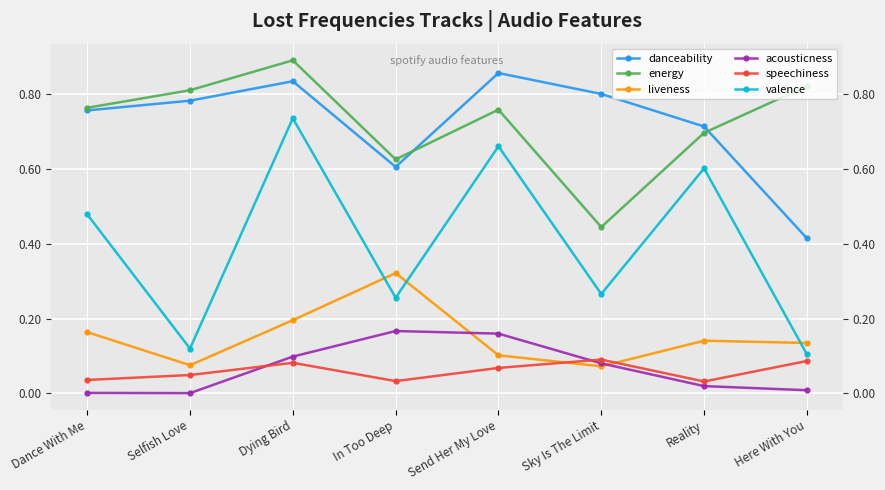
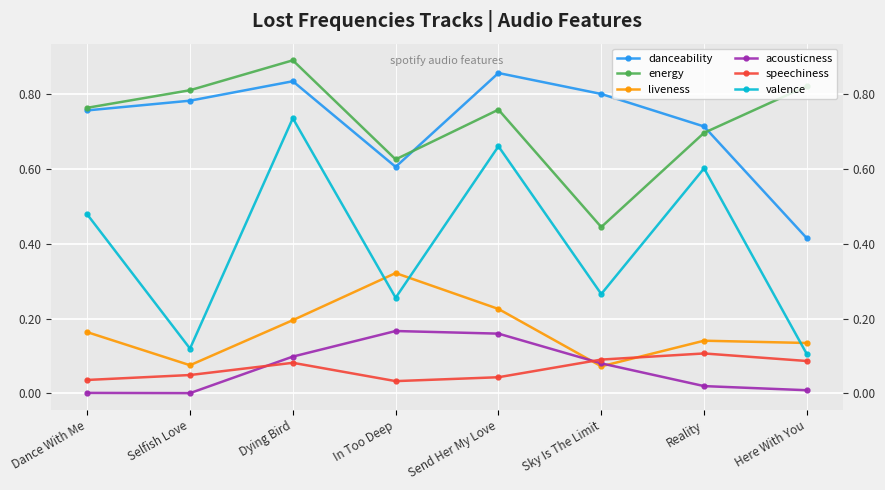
  {
    "energy": {
      "Dance With Me": 0.76,
      "Selfish Love": 0.81,
      "Dying Bird": 0.89,
      "In Too Deep": 0.63,
      "Send Her My Love": 0.76,
      "Sky Is The Limit": 0.45,
      "Reality": 0.70
    },
    "liveness": {
      "Dance With Me": 0.16,
      "Selfish Love": 0.08,
      "Dying Bird": 0.20,
      "In Too Deep": 0.32,
-     "Send Her My Love": 0.10,
+     "Send Her My Love": 0.23,
      "Sky Is The Limit": 0.07,
      "Reality": 0.14,
      "Here With You": 0.14
    },
    "acousticness": {
      "Dance With Me": 0.00,
      "Selfish Love": 0.00,
      "Dying Bird": 0.10,
      "In Too Deep": 0.17,
      "Send Her My Love": 0.16,
      "Sky Is The Limit": 0.08,
      "Reality": 0.02,
      "Here With You": 0.01
    },
    "speechiness": {
      "Dance With Me": 0.04,
      "Selfish Love": 0.05,
      "Dying Bird": 0.08,
      "In Too Deep": 0.03,
-     "Send Her My Love": 0.07,
+     "Send Her My Love": 0.04,
      "Sky Is The Limit": 0.09,
-     "Reality": 0.03,
+     "Reality": 0.11,
      "Here With You": 0.09
    }
  }
